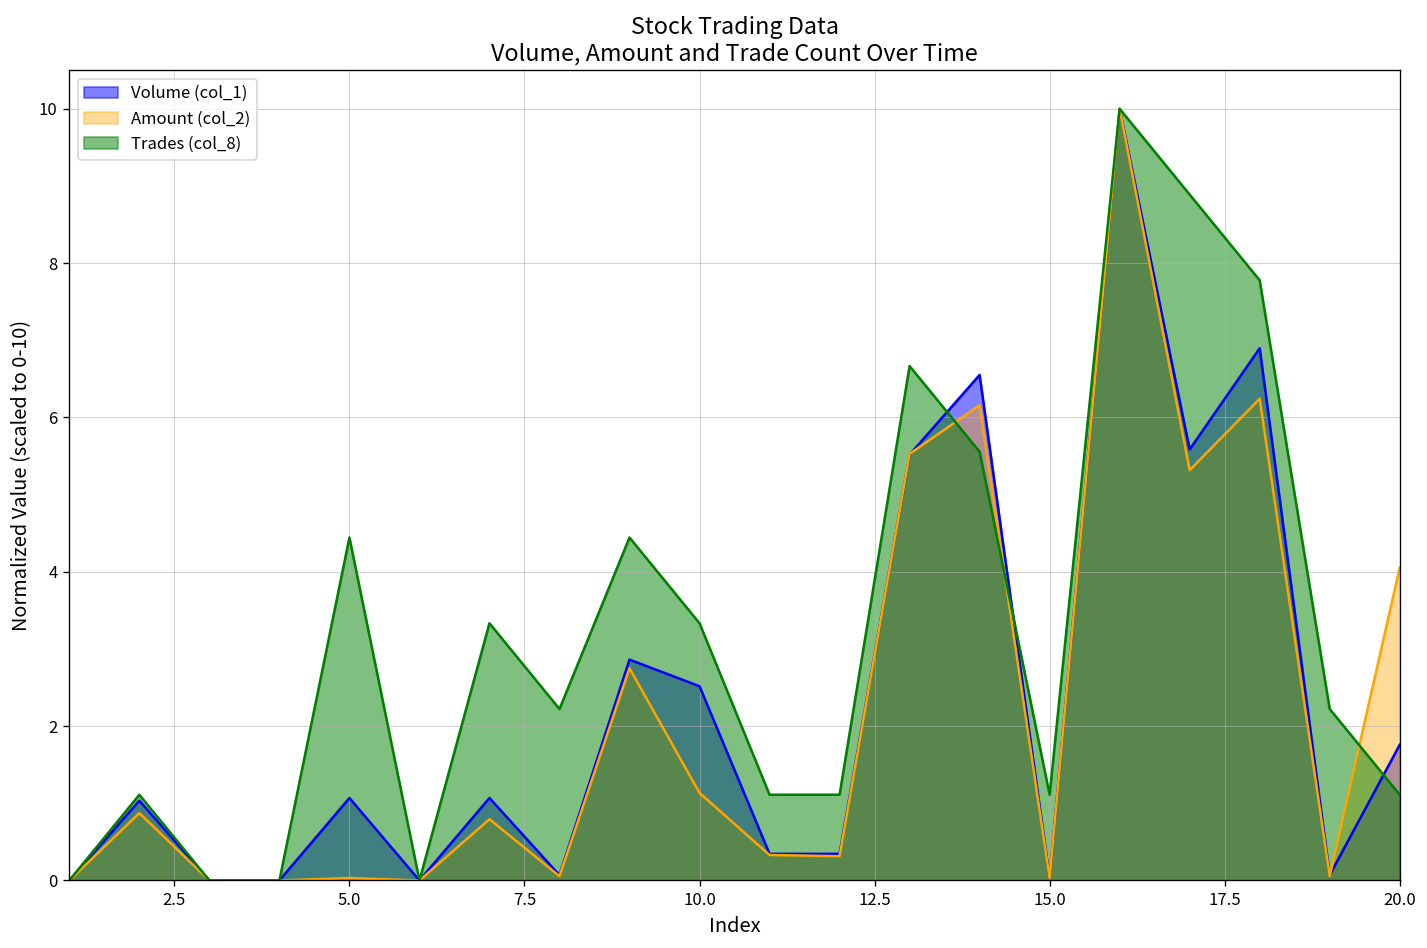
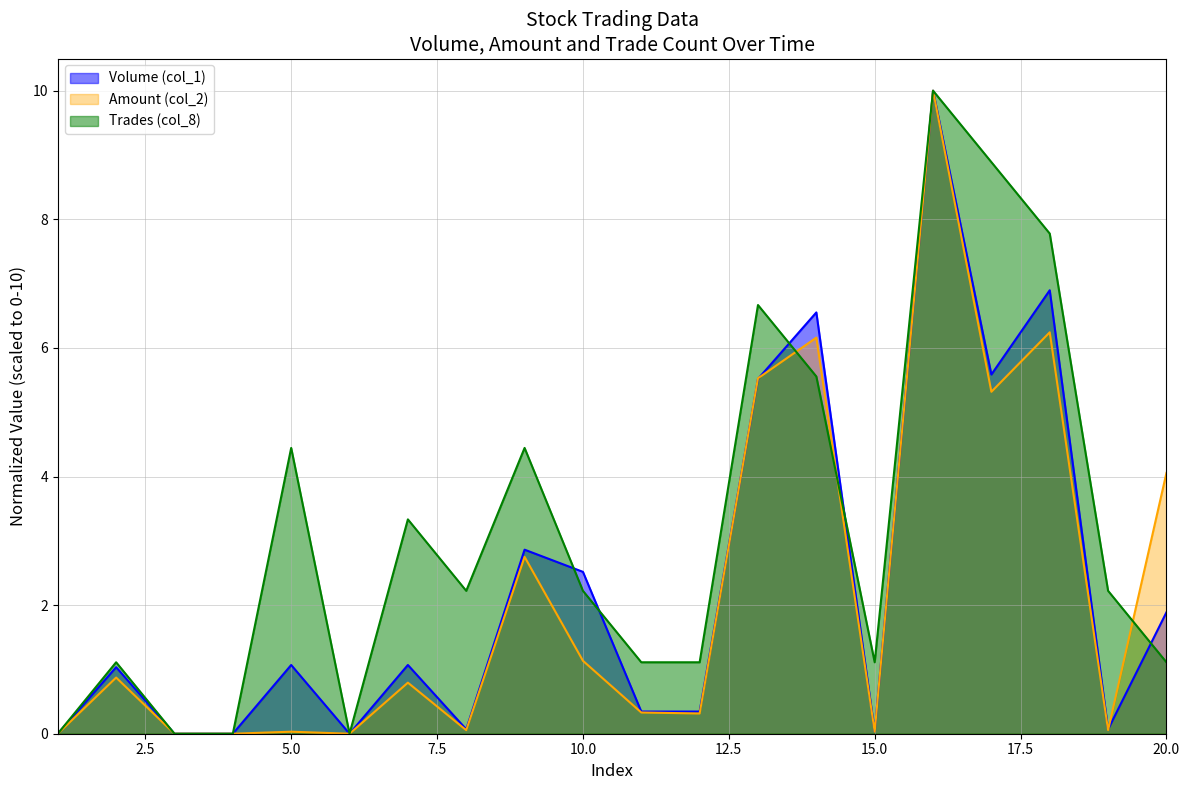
  {
    "Volume (col_1)": {
      "5.0": 1.1,
      "10.0": 2.5,
-     "20.0": 1.8
+     "20.0": 1.9
    },
    "Amount (col_2)": {
      "5.0": 0.0,
      "10.0": 1.1,
      "20.0": 4.1
    },
    "Trades (col_8)": {
      "5.0": 4.4,
-     "10.0": 3.3,
+     "10.0": 2.2,
      "15.0": 1.1,
      "20.0": 1.1
    }
  }
